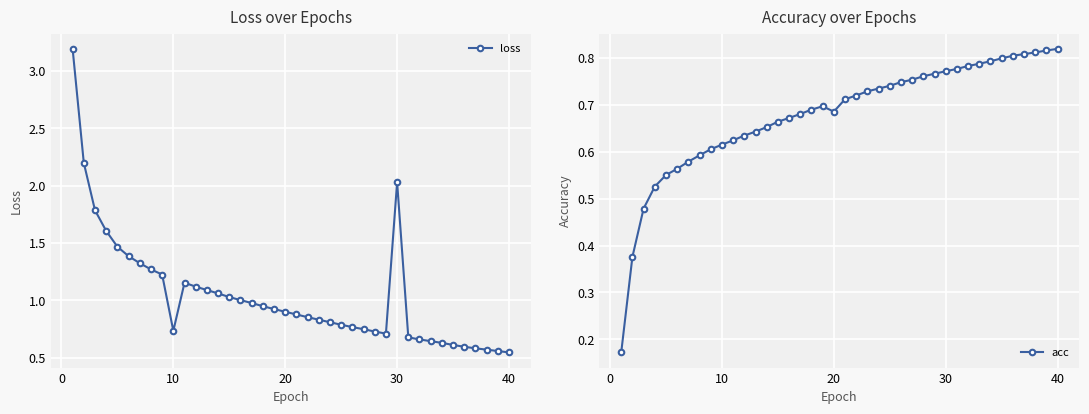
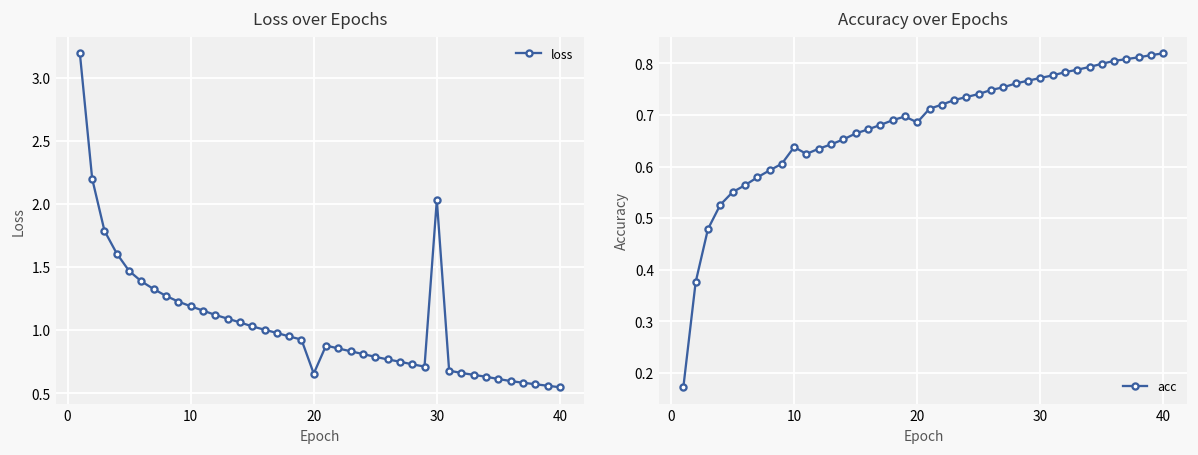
  {
    "Loss over Epochs": {
-     "10": 0.73,
-     "20": 0.90,
+     "10": 1.19,
+     "20": 0.65,
      "30": 2.03,
      "40": 0.55
    },
    "Accuracy over Epochs": {
-     "10": 0.62,
+     "10": 0.64,
      "20": 0.69,
      "30": 0.77,
      "40": 0.82
    }
  }
